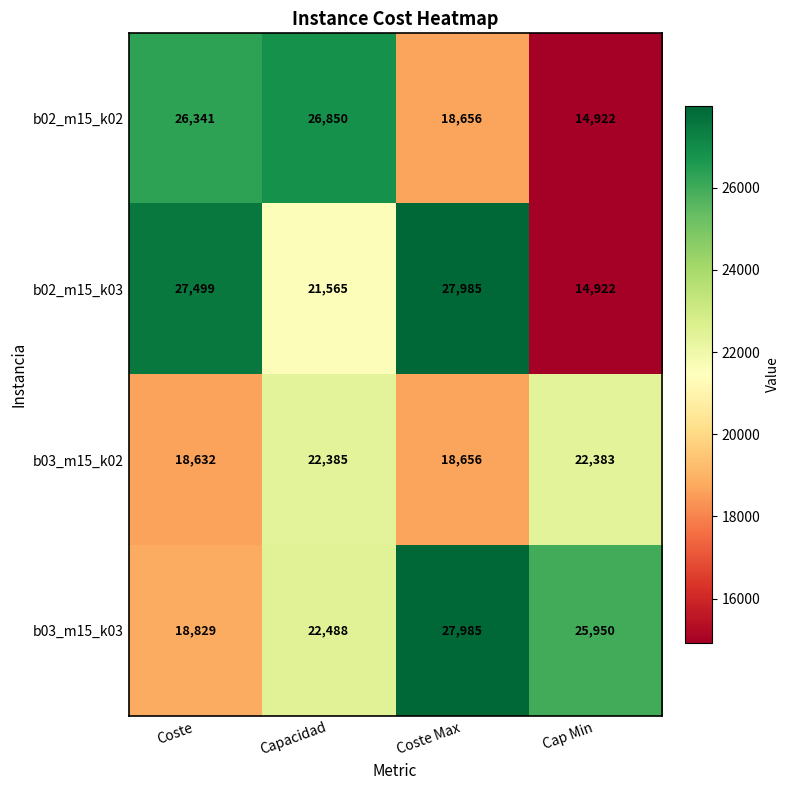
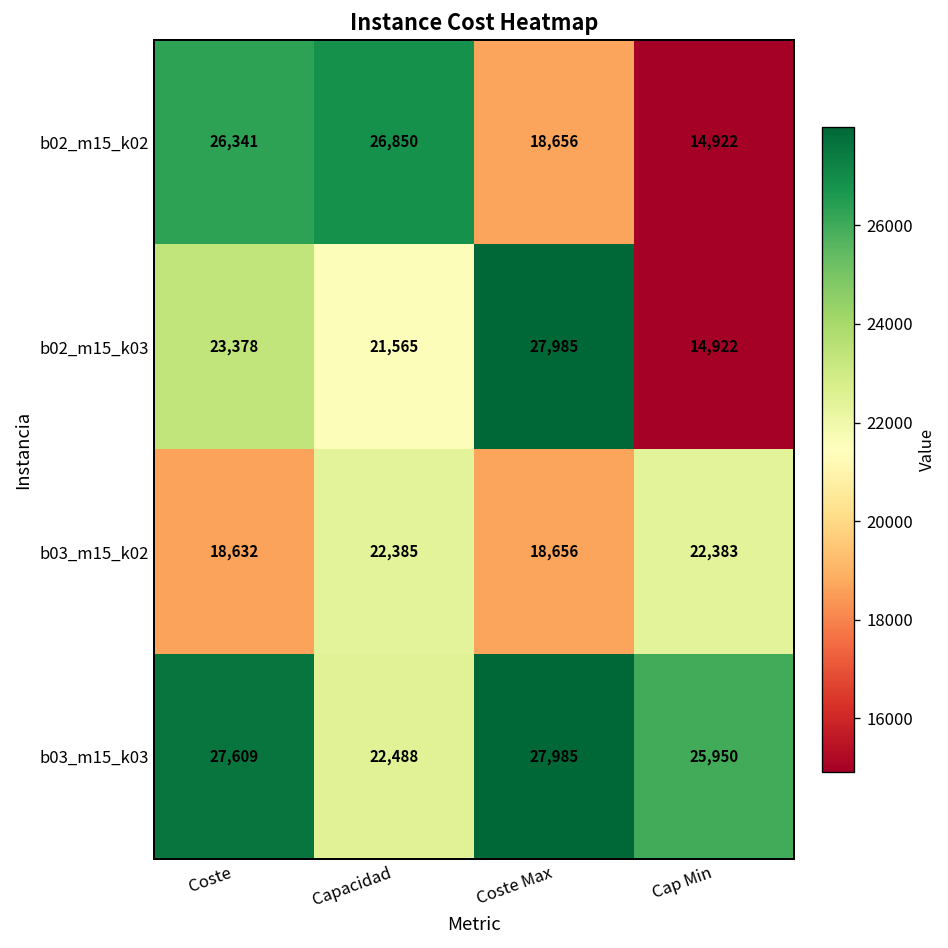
  {
    "b02_m15_k02": {
      "Coste": "26,341",
      "Capacidad": "26,850",
      "Coste Max": "18,656",
      "Cap Min": "14,922"
    },
    "b02_m15_k03": {
-     "Coste": "27,499",
+     "Coste": "23,378",
      "Capacidad": "21,565",
      "Coste Max": "27,985",
      "Cap Min": "14,922"
    },
    "b03_m15_k02": {
      "Coste": "18,632",
      "Capacidad": "22,385",
      "Coste Max": "18,656",
      "Cap Min": "22,383"
    },
    "b03_m15_k03": {
-     "Coste": "18,829",
+     "Coste": "27,609",
      "Capacidad": "22,488",
      "Coste Max": "27,985",
      "Cap Min": "25,950"
    }
  }
